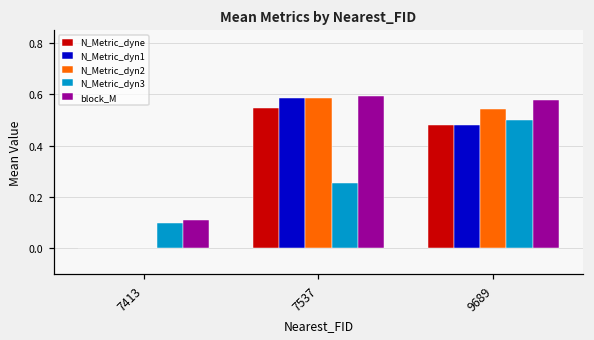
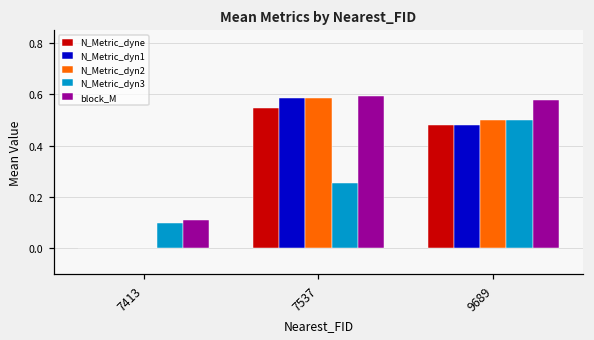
  {
    "N_Metric_dyne": {
      "7413": 0.00,
      "7537": 0.55,
      "9689": 0.48
    },
    "N_Metric_dyn1": {
      "7413": 0.00,
      "7537": 0.58,
      "9689": 0.48
    },
    "N_Metric_dyn2": {
      "7413": 0.00,
      "7537": 0.58,
-     "9689": 0.54
+     "9689": 0.50
    },
    "N_Metric_dyn3": {
      "7413": 0.10,
      "7537": 0.25,
      "9689": 0.50
    },
    "block_M": {
      "7413": 0.11,
      "7537": 0.59,
      "9689": 0.58
    }
  }
